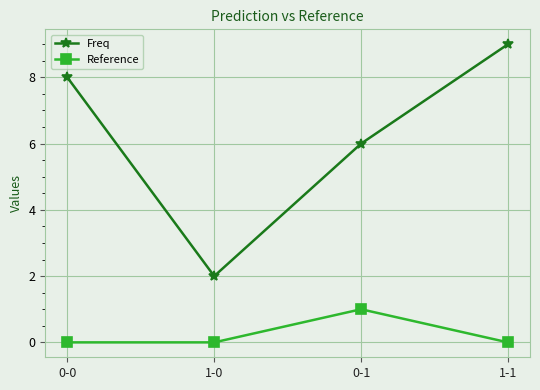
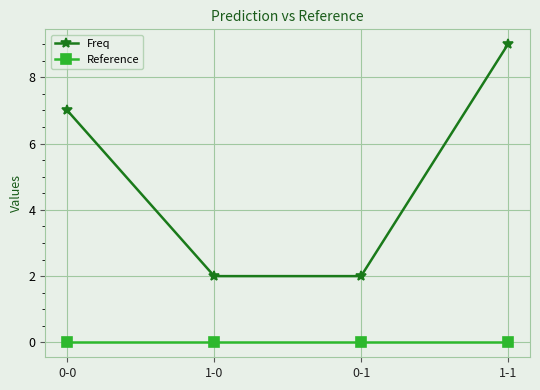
  {
    "Freq": {
-     "0-0": 8,
+     "0-0": 7,
      "1-0": 2,
-     "0-1": 6,
+     "0-1": 2,
      "1-1": 9
    },
    "Reference": {
      "0-0": 0,
      "1-0": 0,
-     "0-1": 1,
+     "0-1": 0,
      "1-1": 0
    }
  }
